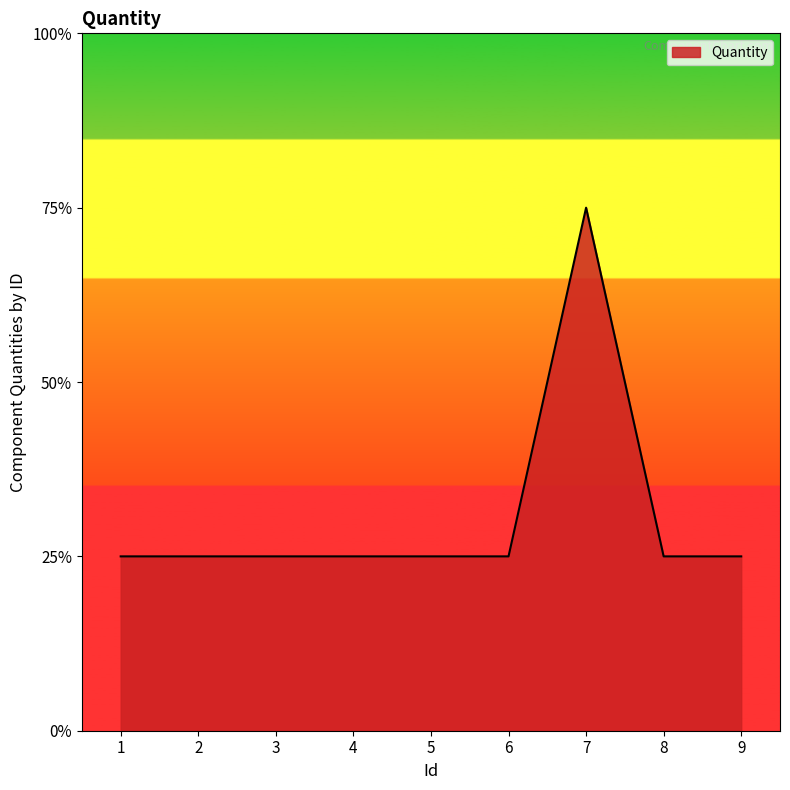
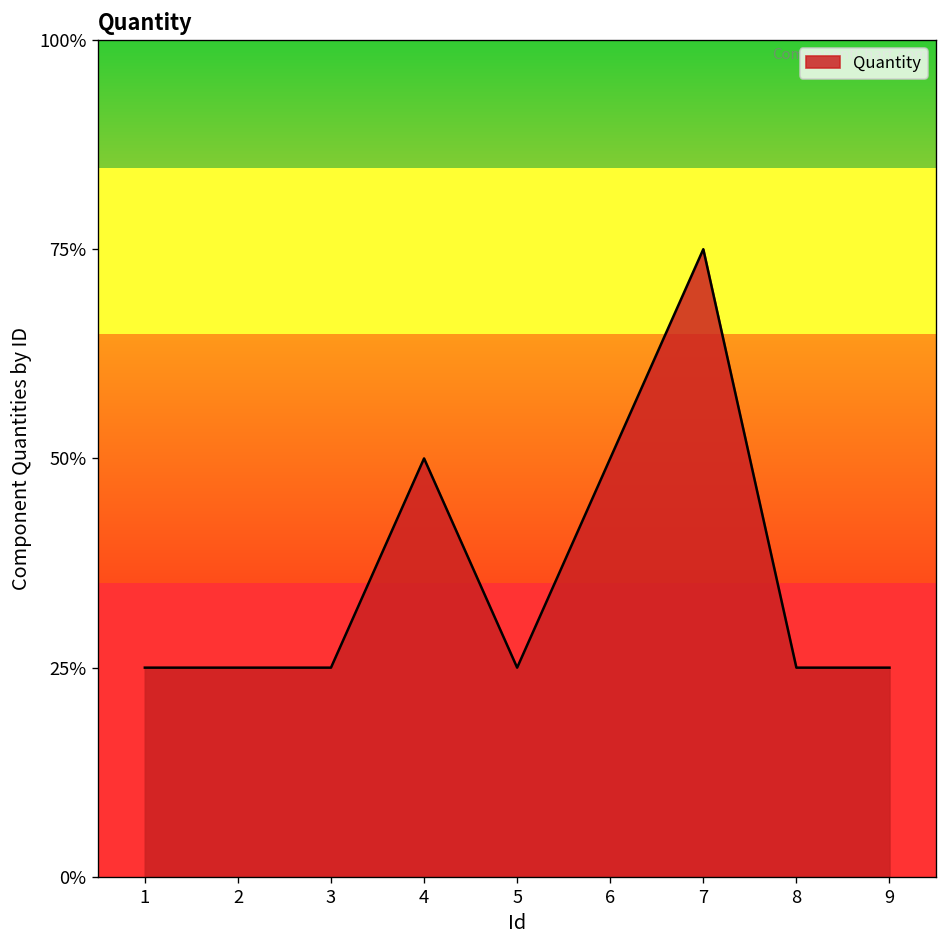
  {
    "1": "25%",
    "2": "25%",
    "3": "25%",
-   "4": "25%",
+   "4": "50%",
    "5": "25%",
-   "6": "25%",
+   "6": "50%",
    "7": "75%",
    "8": "25%",
    "9": "25%"
  }
